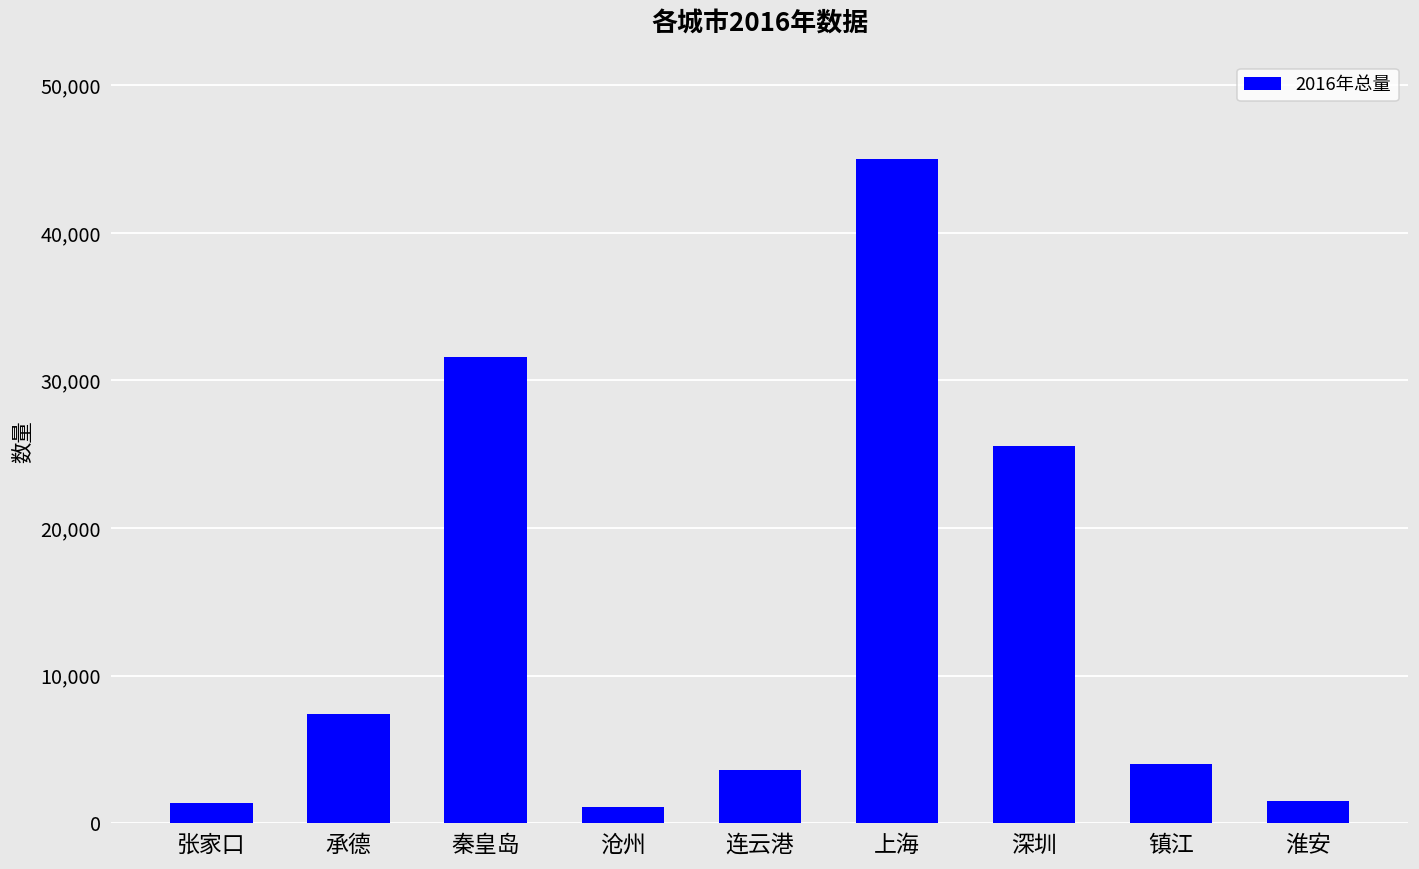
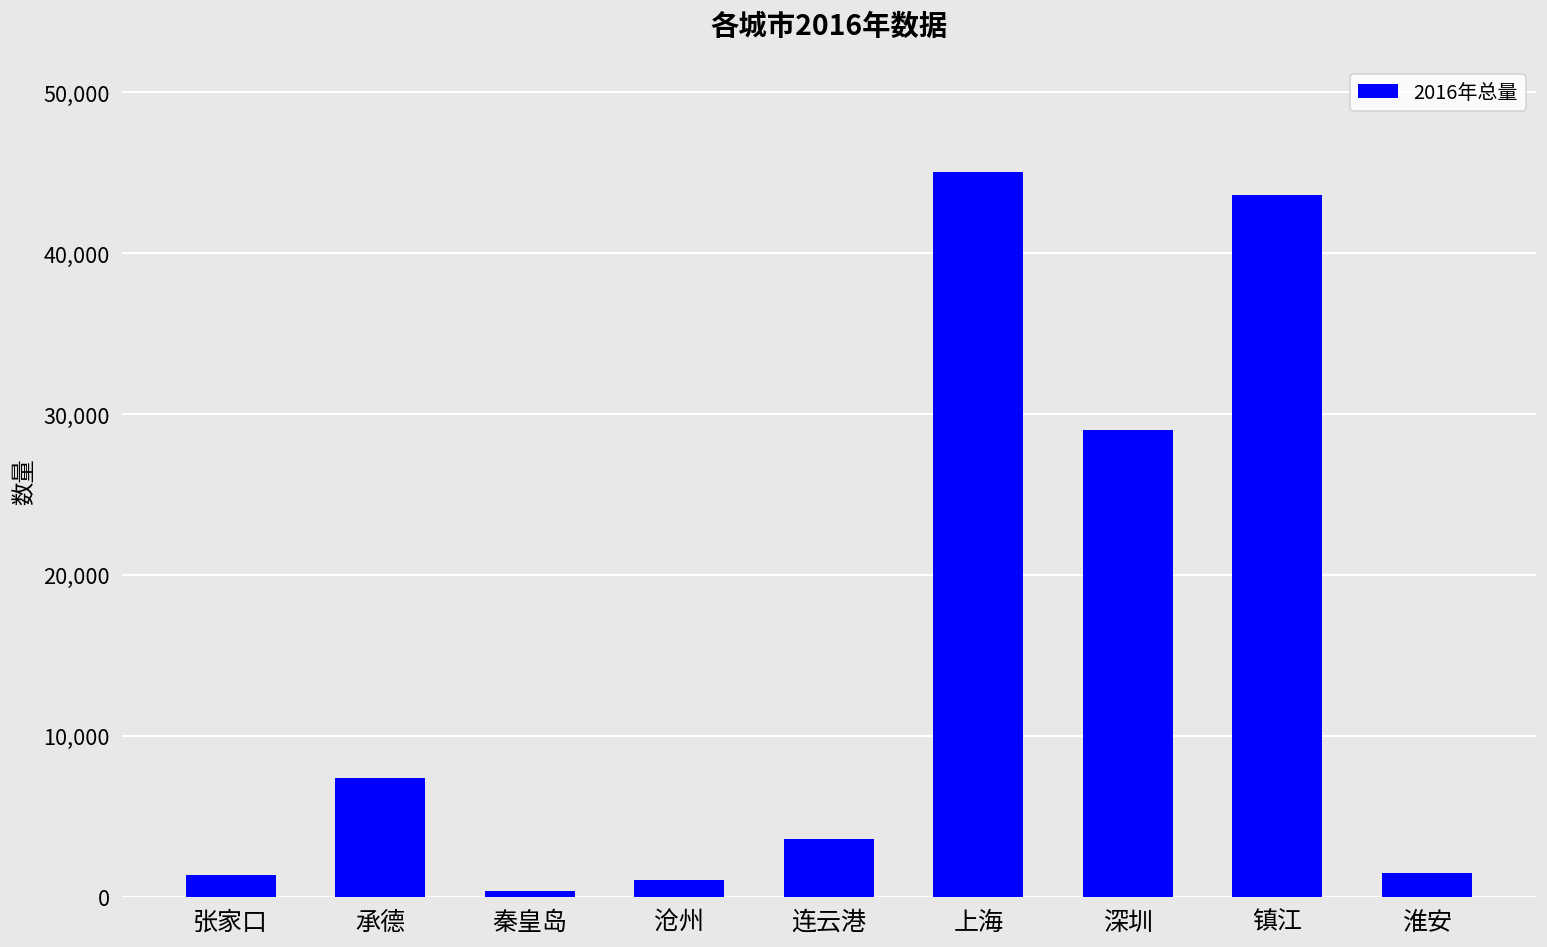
  {
    "张家口": "1,300",
    "承德": "7,400",
-   "秦皇岛": "31,600",
+   "秦皇岛": "400",
    "沧州": "1,100",
    "连云港": "3,600",
    "上海": "45,000",
-   "深圳": "25,500",
-   "镇江": "4,000",
+   "深圳": "29,000",
+   "镇江": "43,600",
    "淮安": "1,500"
  }
